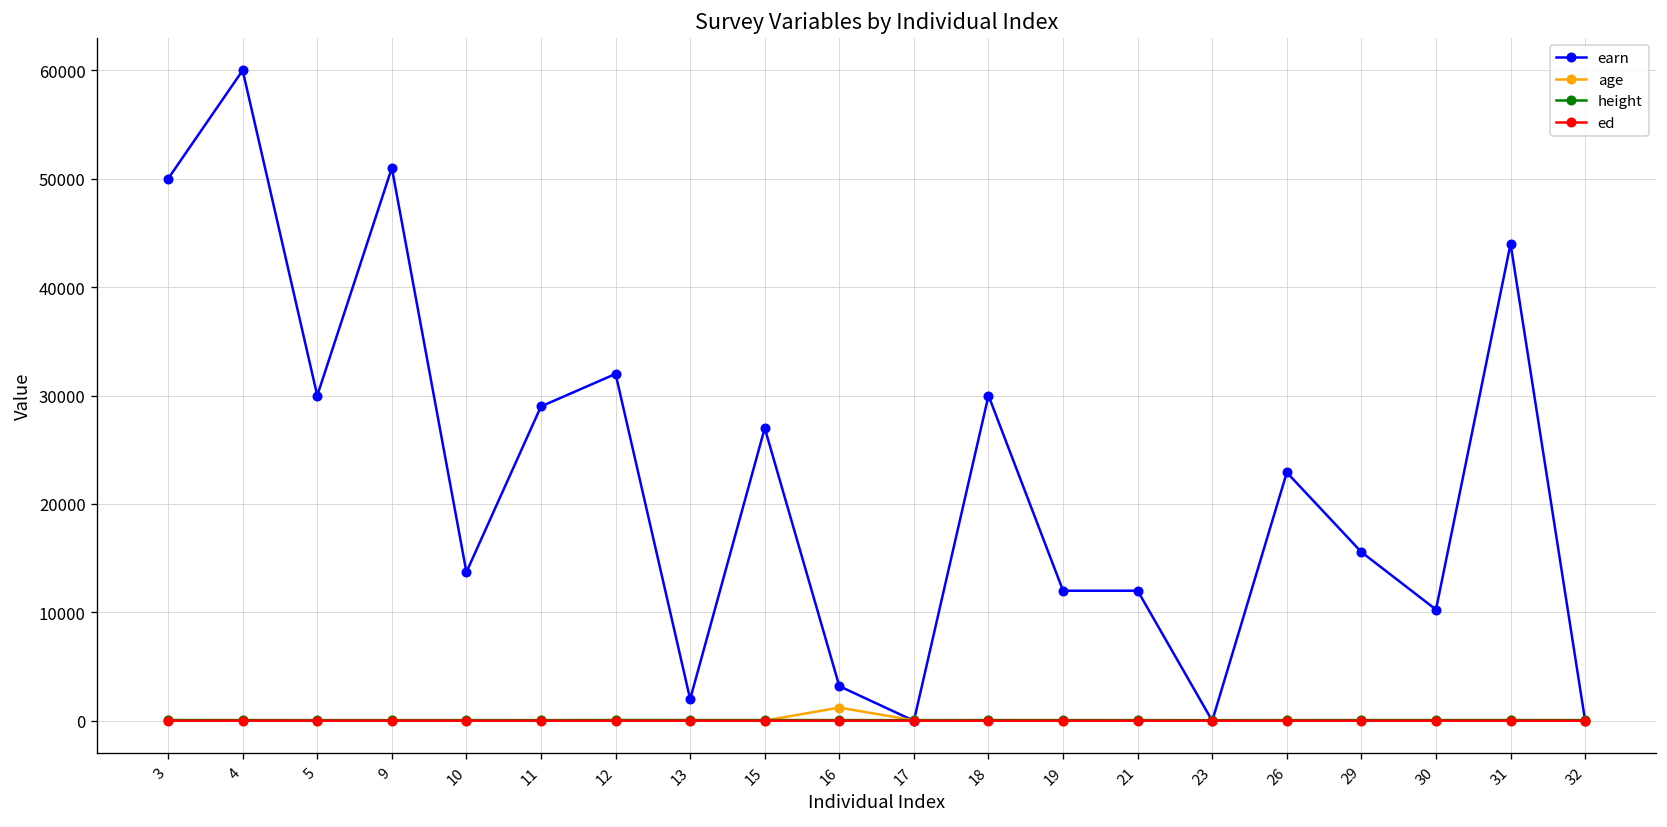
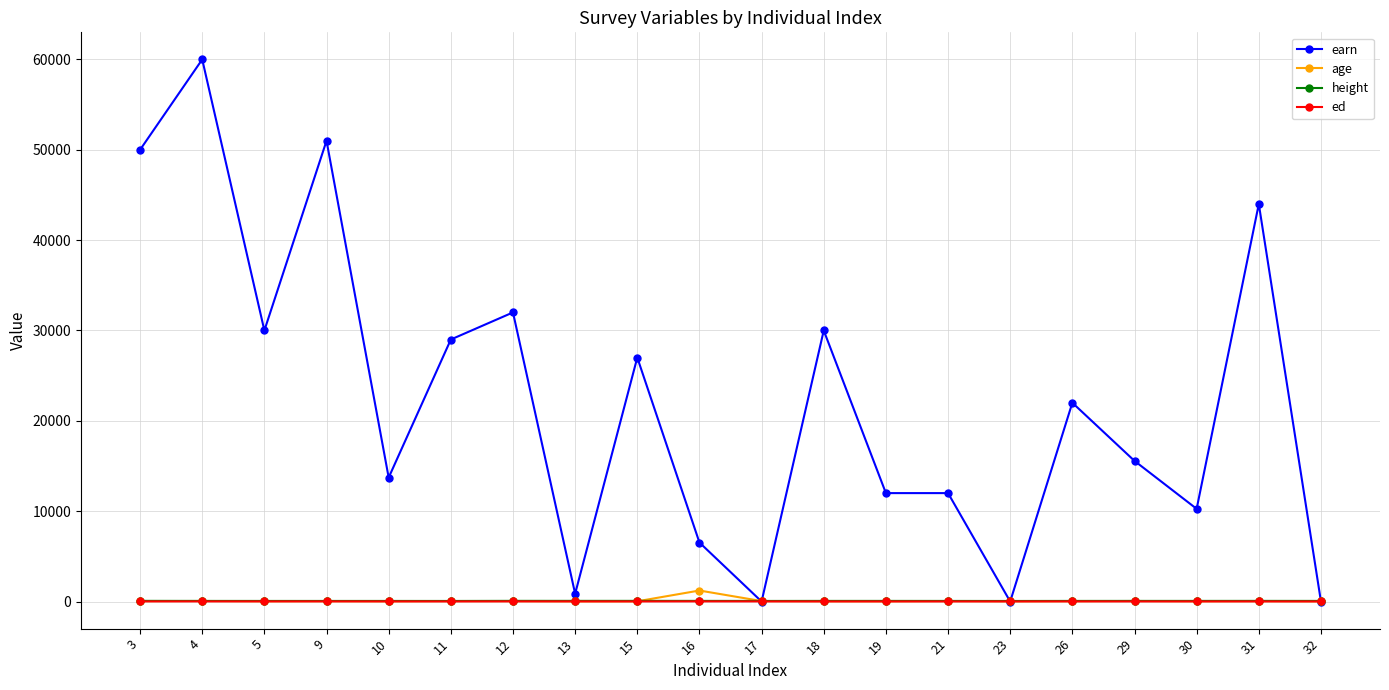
  {
    "earn": {
      "3": 50000,
      "4": 60000,
      "5": 30000,
      "9": 51000,
      "10": 14000,
      "11": 29000,
      "12": 32000,
-     "13": 2000,
+     "13": 1000,
      "15": 27000,
-     "16": 3000,
+     "16": 7000,
      "18": 30000,
      "19": 12000,
      "21": 12000,
-     "26": 23000,
+     "26": 22000,
      "29": 16000,
      "30": 10000,
      "31": 44000
    },
    "age": {
      "16": 1000
    },
    "ed": {
      "16": 0
    }
  }
